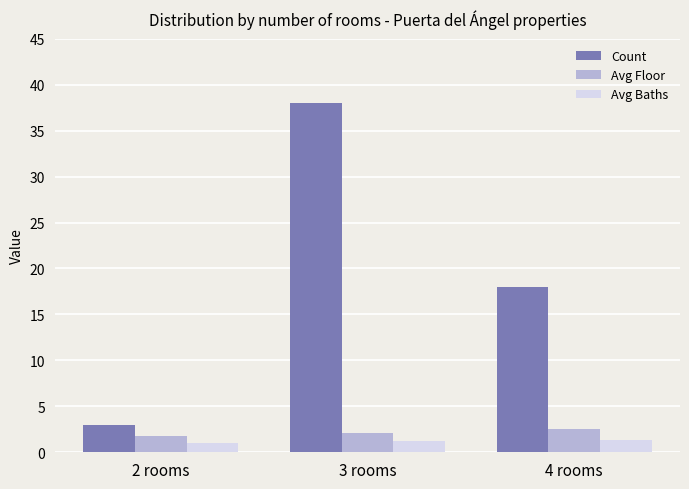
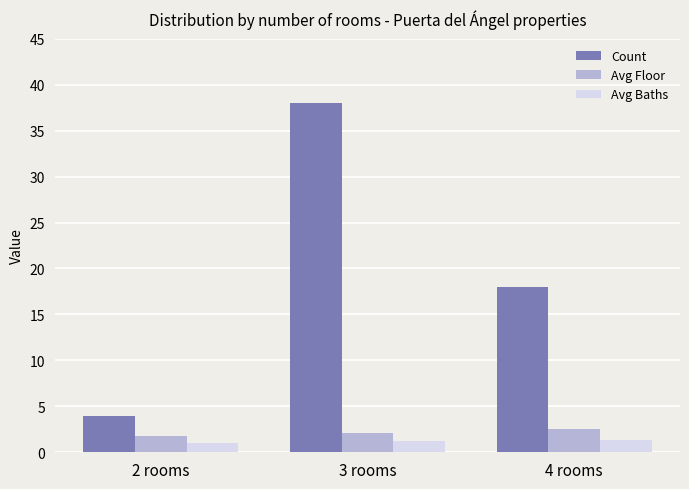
  {
    "Count": {
-     "2 rooms": 3,
+     "2 rooms": 4,
      "3 rooms": 38,
      "4 rooms": 18
    }
  }
